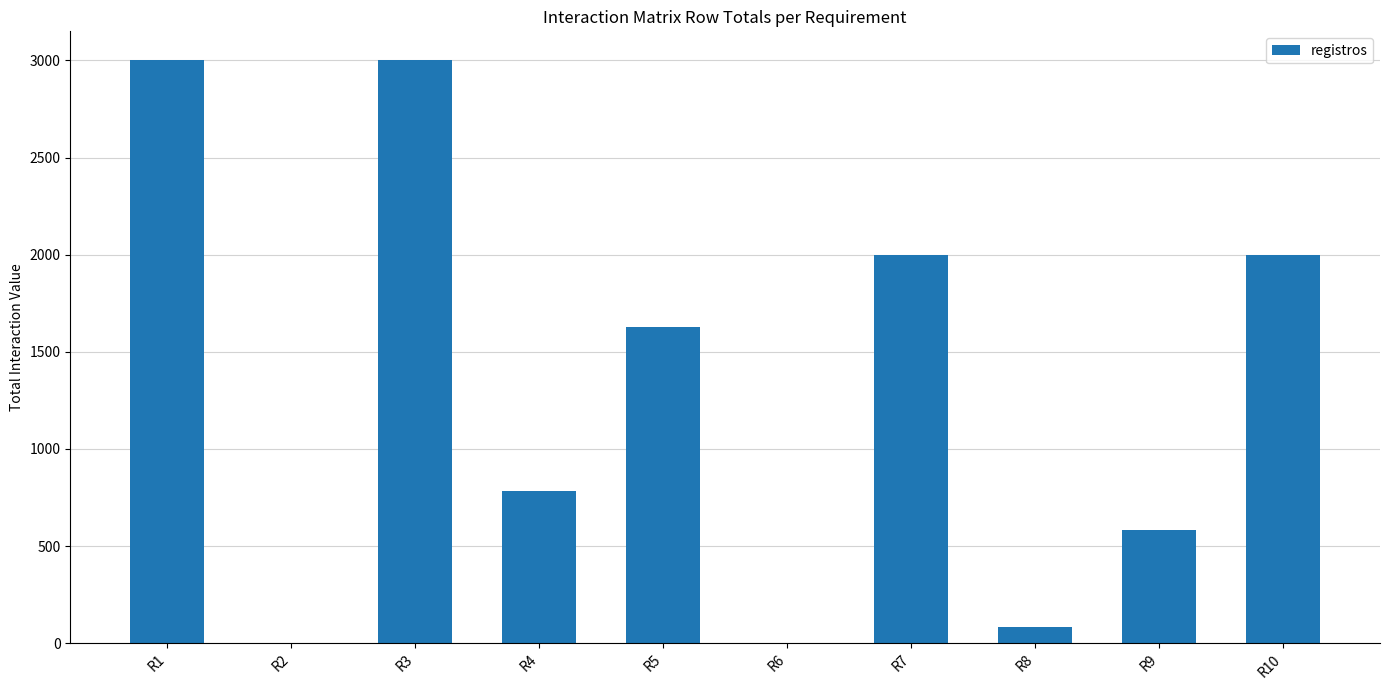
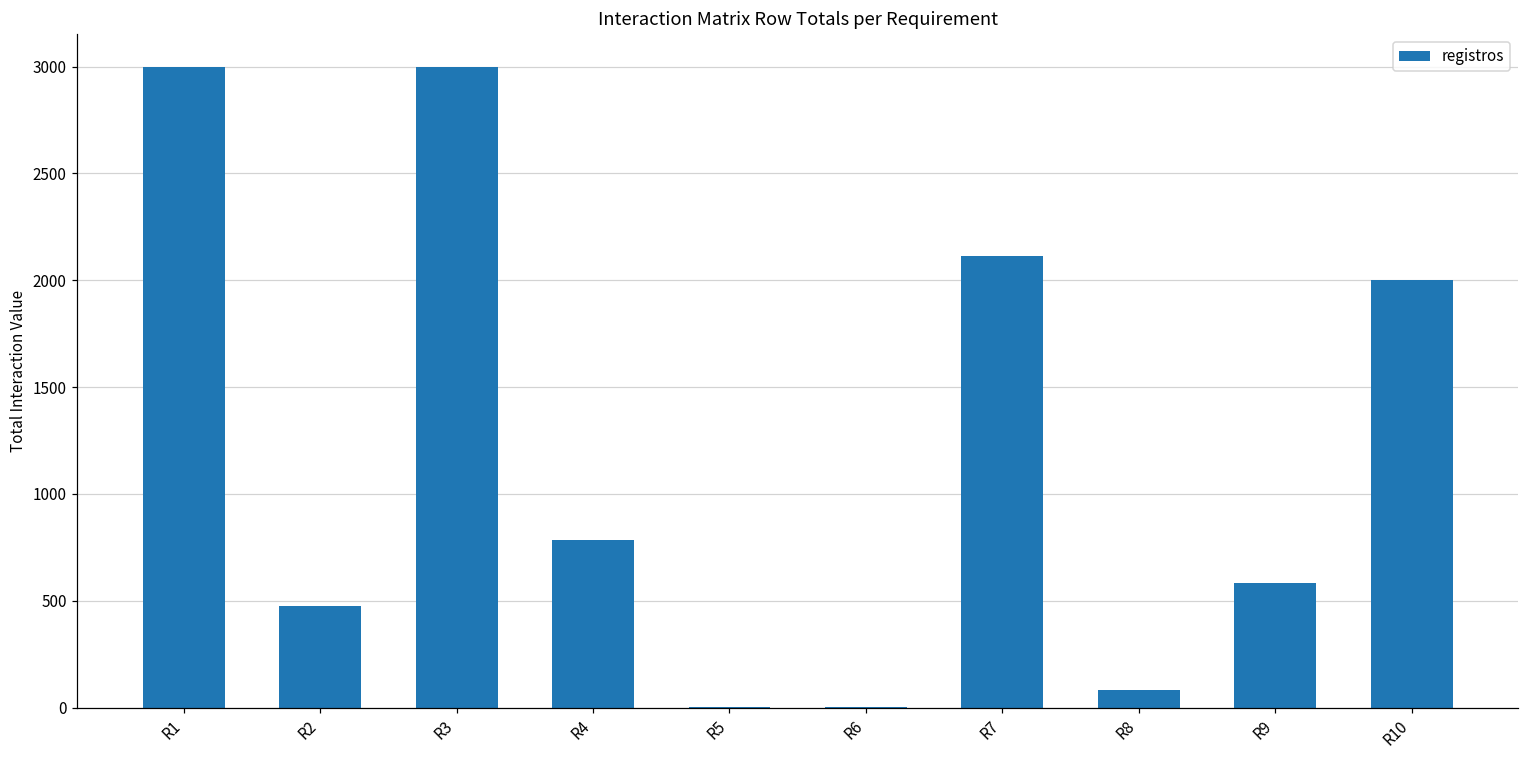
  {
    "R1": 3000,
-   "R2": 0,
+   "R2": 470,
    "R3": 3000,
    "R4": 790,
-   "R5": 1630,
-   "R7": 2000,
+   "R5": 0,
+   "R7": 2110,
    "R8": 80,
    "R9": 580,
    "R10": 2000
  }
